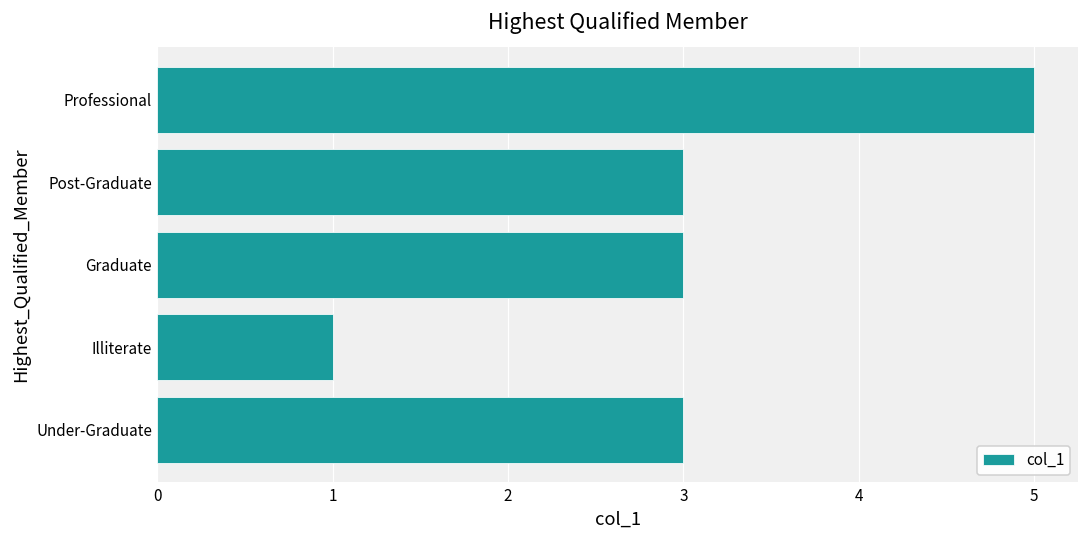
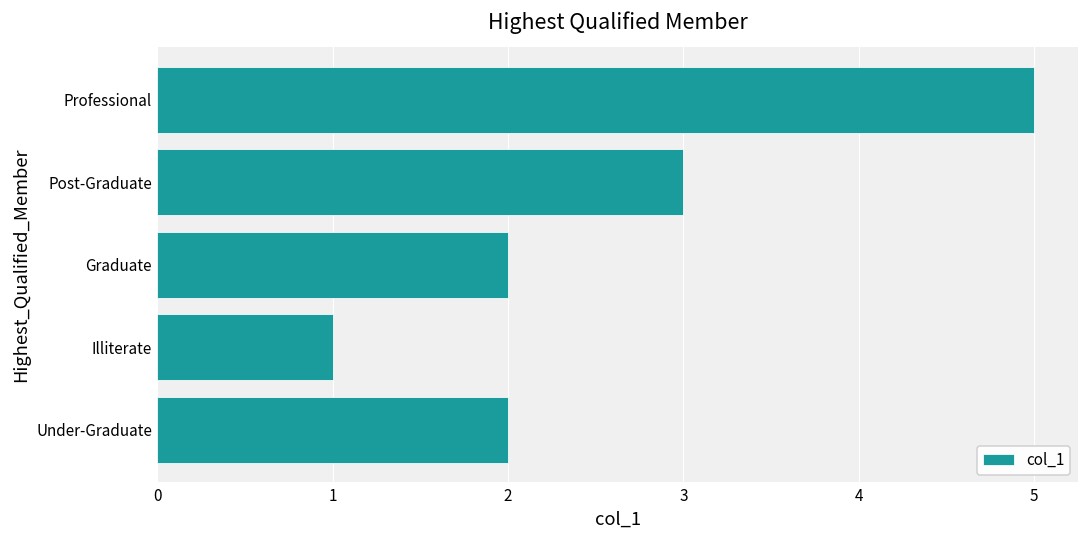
  {
    "Professional": 5,
    "Post-Graduate": 3,
-   "Graduate": 3,
+   "Graduate": 2,
    "Illiterate": 1,
-   "Under-Graduate": 3
+   "Under-Graduate": 2
  }
